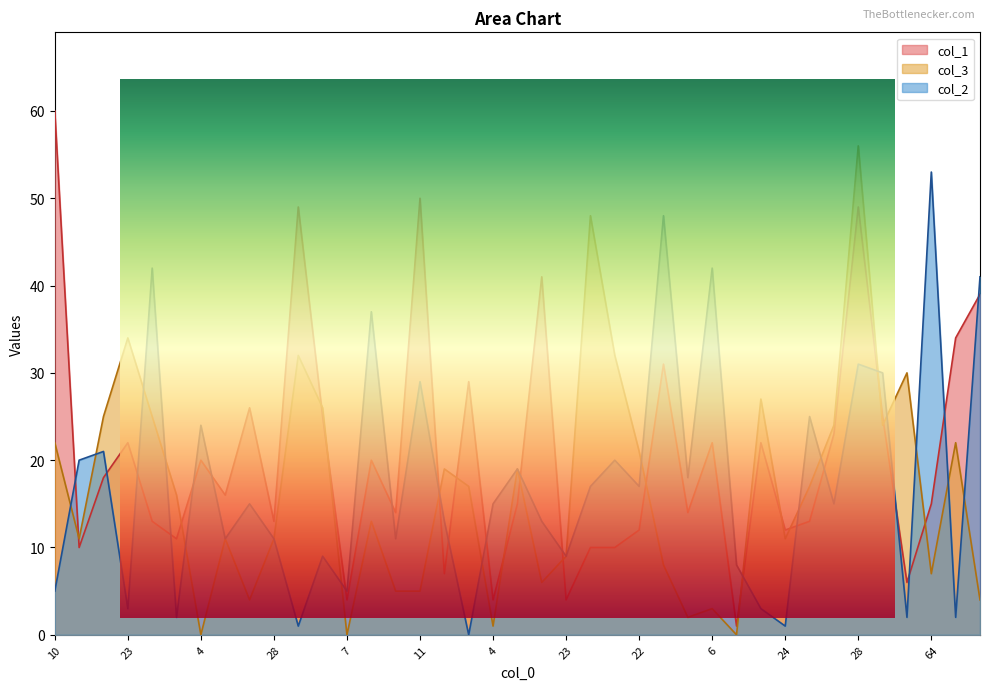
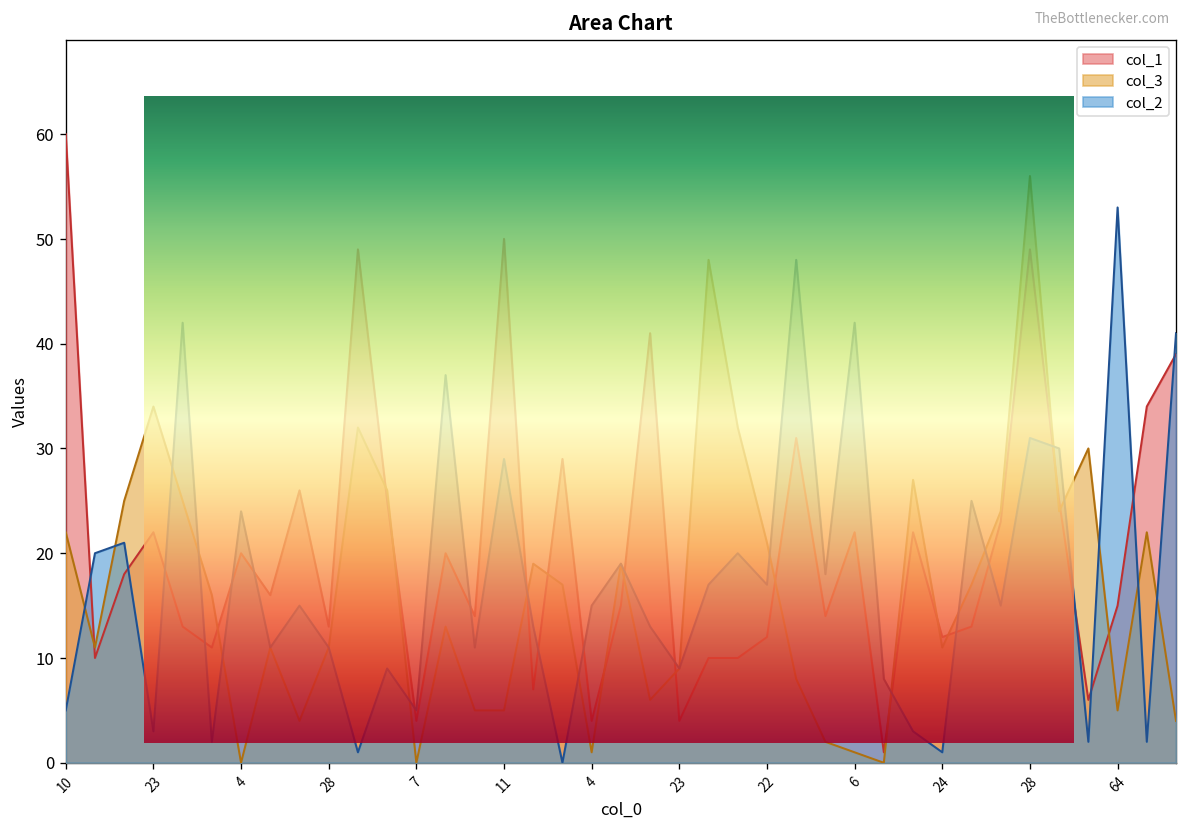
  {
    "Area Chart": {
      "col_1": {
        "6": 22,
        "24": 12,
        "64": 15
      },
      "col_3": {
-       "6": 3,
+       "6": 1,
        "24": 11,
-       "64": 7
+       "64": 5
      },
      "col_2": {
        "6": 42,
        "24": 1,
        "64": 53
      }
    }
  }
